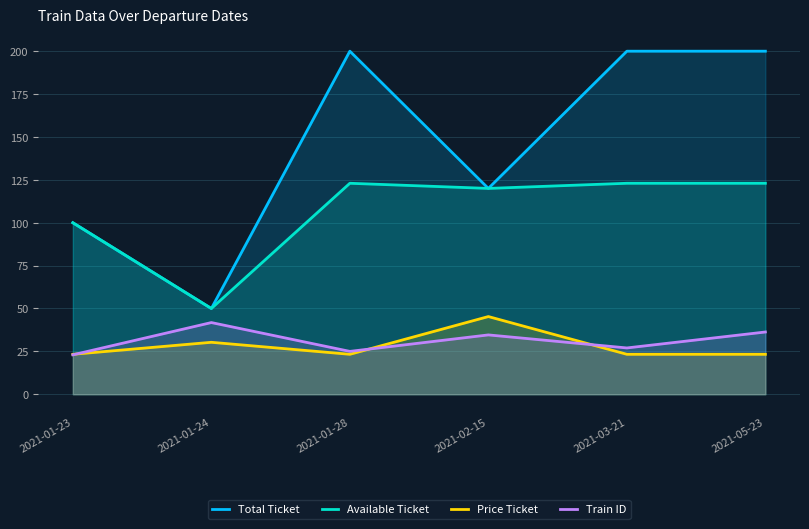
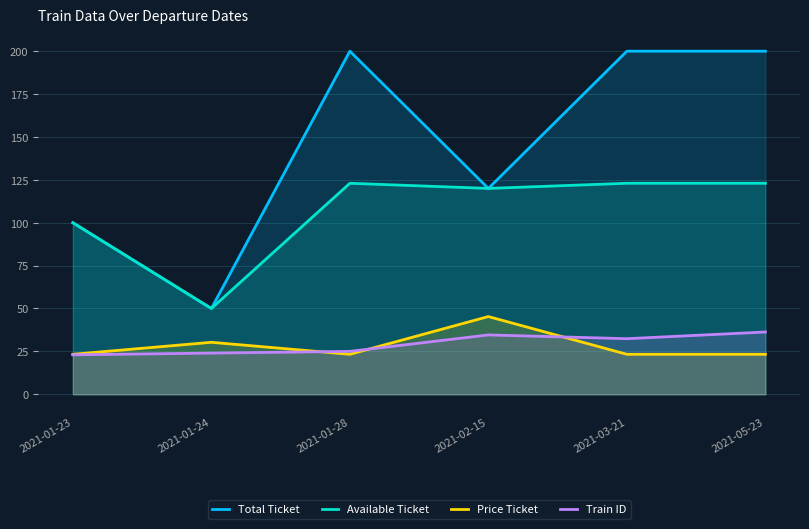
  {
    "Total Ticket": {
      "2021-01-28": 200,
      "2021-03-21": 200,
      "2021-05-23": 200
    },
    "Available Ticket": {
      "2021-01-28": 123,
      "2021-03-21": 123,
      "2021-05-23": 123
    },
    "Price Ticket": {
      "2021-01-24": 30,
      "2021-01-28": 23,
      "2021-02-15": 45,
      "2021-03-21": 23,
      "2021-05-23": 23
    },
    "Train ID": {
-     "2021-01-24": 42,
+     "2021-01-24": 24,
      "2021-01-28": 25,
      "2021-02-15": 35,
-     "2021-03-21": 27,
+     "2021-03-21": 32,
      "2021-05-23": 36
    }
  }
